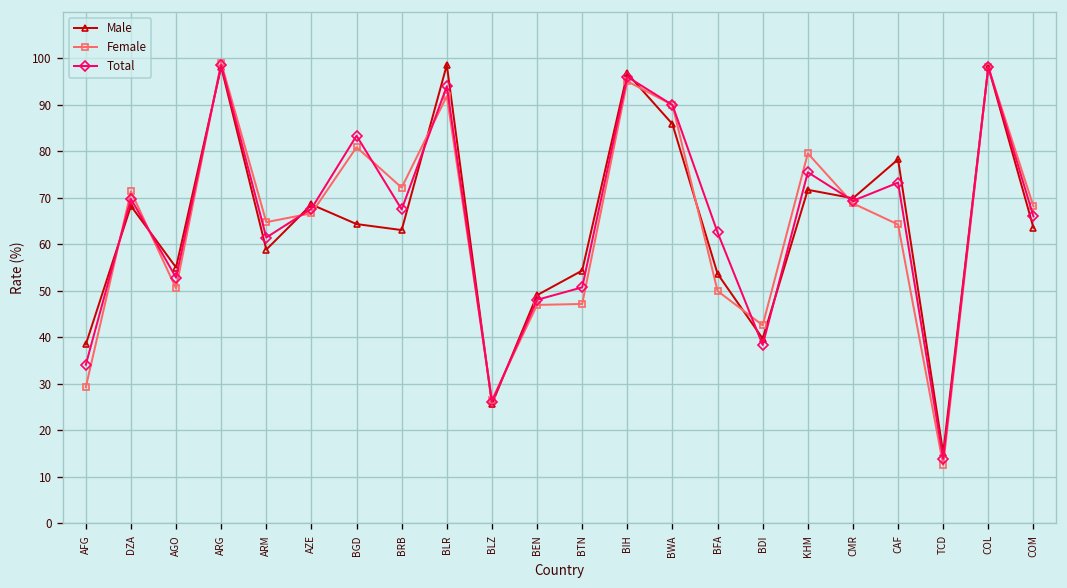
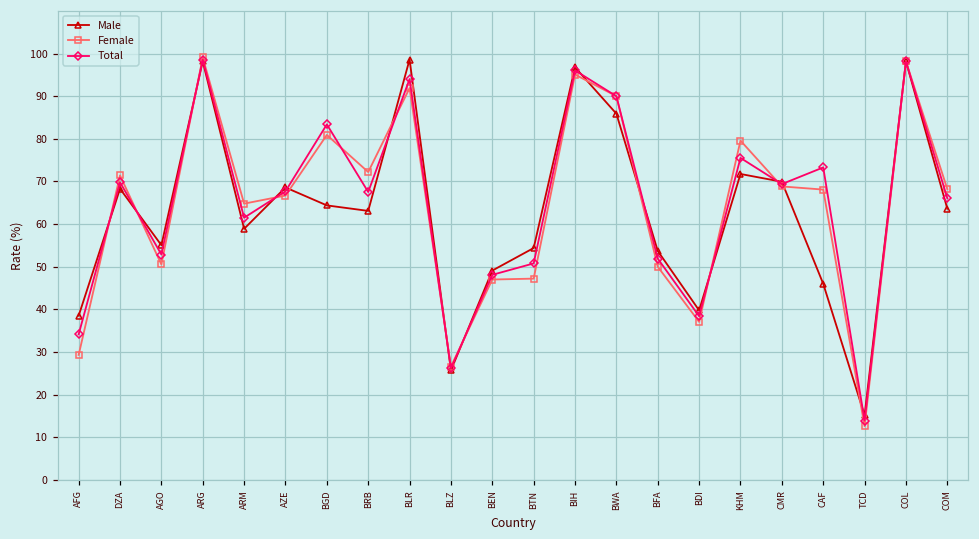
  {
    "Male": {
      "AFG": 39,
      "DZA": 68,
      "AGO": 55,
      "ARM": 59,
      "AZE": 69,
      "BGD": 64,
      "BRB": 63,
      "BLR": 99,
      "BEN": 49,
      "BTN": 54,
      "BIH": 97,
      "BWA": 86,
      "BFA": 54,
      "BDI": 40,
      "KHM": 72,
-     "CAF": 78,
+     "CAF": 46,
      "TCD": 15,
      "COM": 64
    },
    "Female": {
      "AFG": 29,
      "DZA": 71,
      "AGO": 51,
      "ARM": 65,
      "AZE": 67,
      "BGD": 81,
      "BRB": 72,
      "BLR": 92,
      "BEN": 47,
      "BTN": 47,
      "BIH": 95,
      "BFA": 50,
-     "BDI": 43,
+     "BDI": 37,
      "KHM": 80,
-     "CAF": 64,
+     "CAF": 68,
      "TCD": 13,
      "COM": 68
    },
    "Total": {
      "AFG": 34,
      "DZA": 70,
      "AGO": 53,
      "ARM": 62,
      "AZE": 68,
      "BGD": 83,
      "BRB": 68,
      "BLR": 94,
      "BEN": 48,
      "BTN": 51,
      "BIH": 96,
-     "BFA": 63,
+     "BFA": 52,
      "BDI": 38,
      "KHM": 76,
      "CAF": 73,
      "TCD": 14,
      "COM": 66
    }
  }
